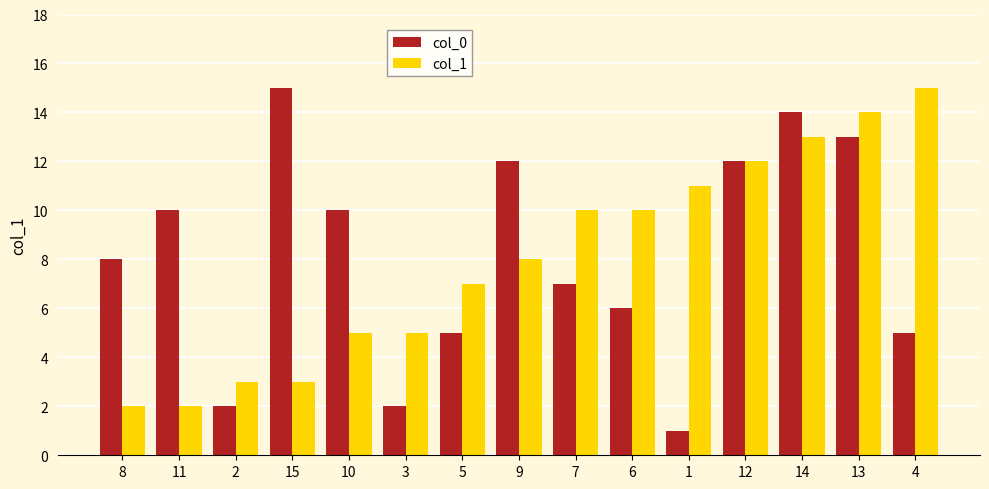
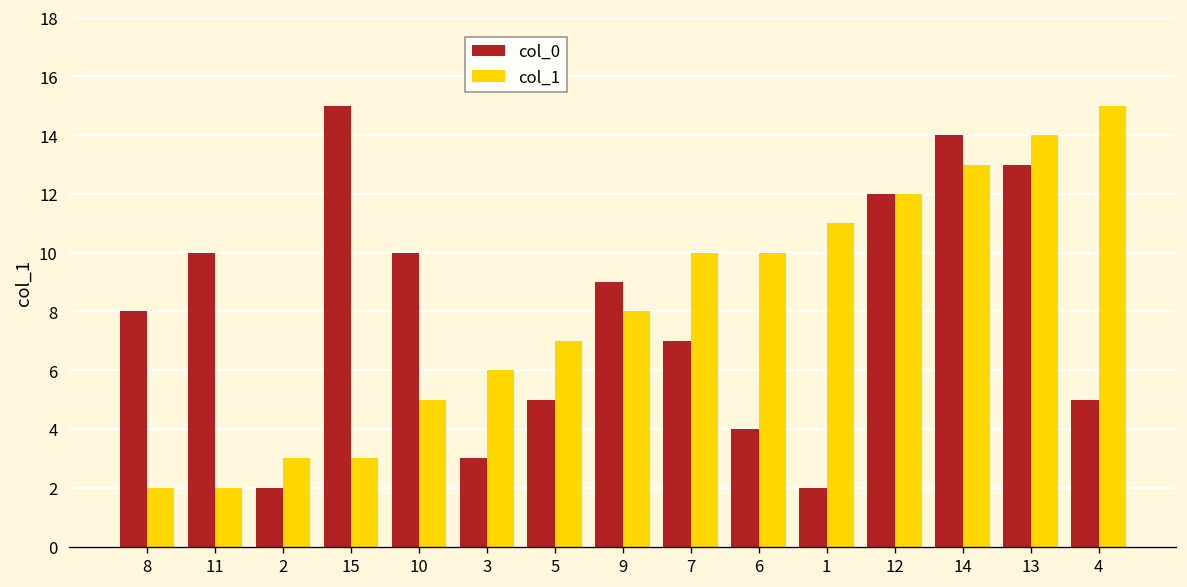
  {
    "col_0": {
      "8": 8,
      "11": 10,
      "2": 2,
      "15": 15,
      "10": 10,
-     "3": 2,
+     "3": 3,
      "5": 5,
-     "9": 12,
+     "9": 9,
      "7": 7,
-     "6": 6,
-     "1": 1,
+     "6": 4,
+     "1": 2,
      "12": 12,
      "14": 14,
      "13": 13,
      "4": 5
    },
    "col_1": {
      "8": 2,
      "11": 2,
      "2": 3,
      "15": 3,
      "10": 5,
-     "3": 5,
+     "3": 6,
      "5": 7,
      "9": 8,
      "7": 10,
      "6": 10,
      "1": 11,
      "12": 12,
      "14": 13,
      "13": 14,
      "4": 15
    }
  }
